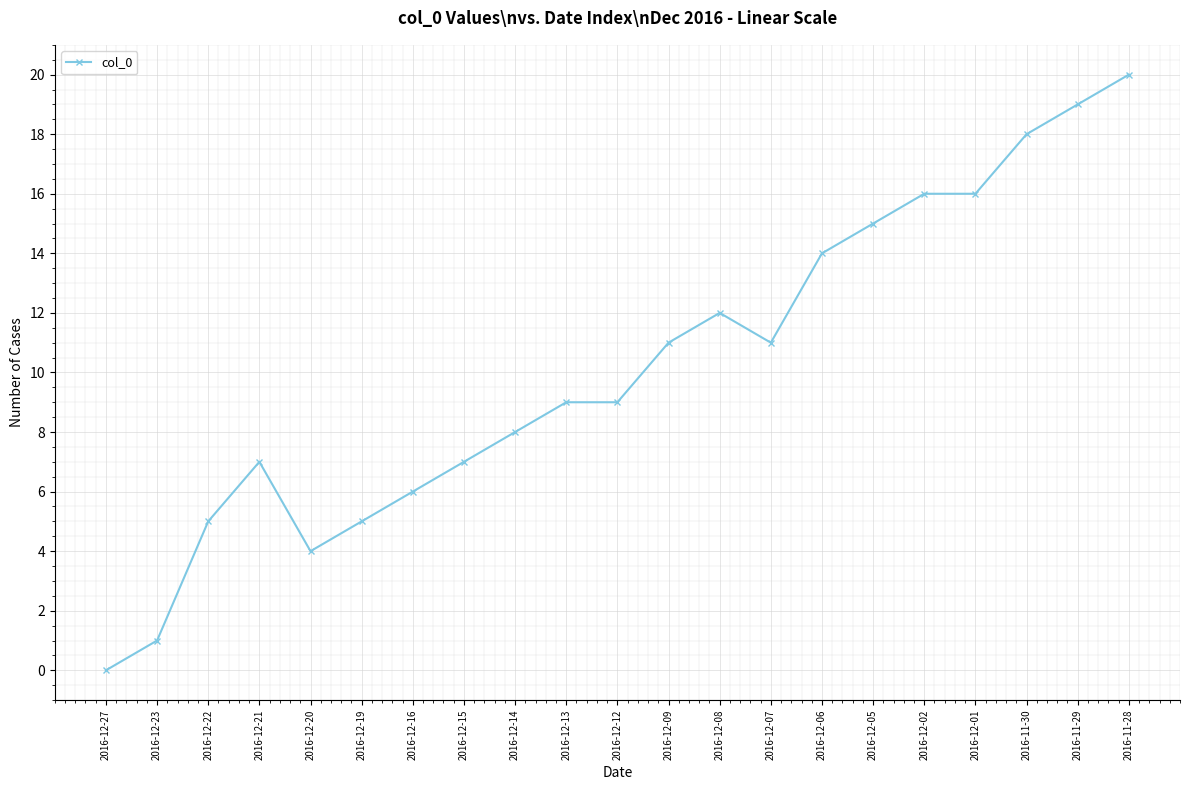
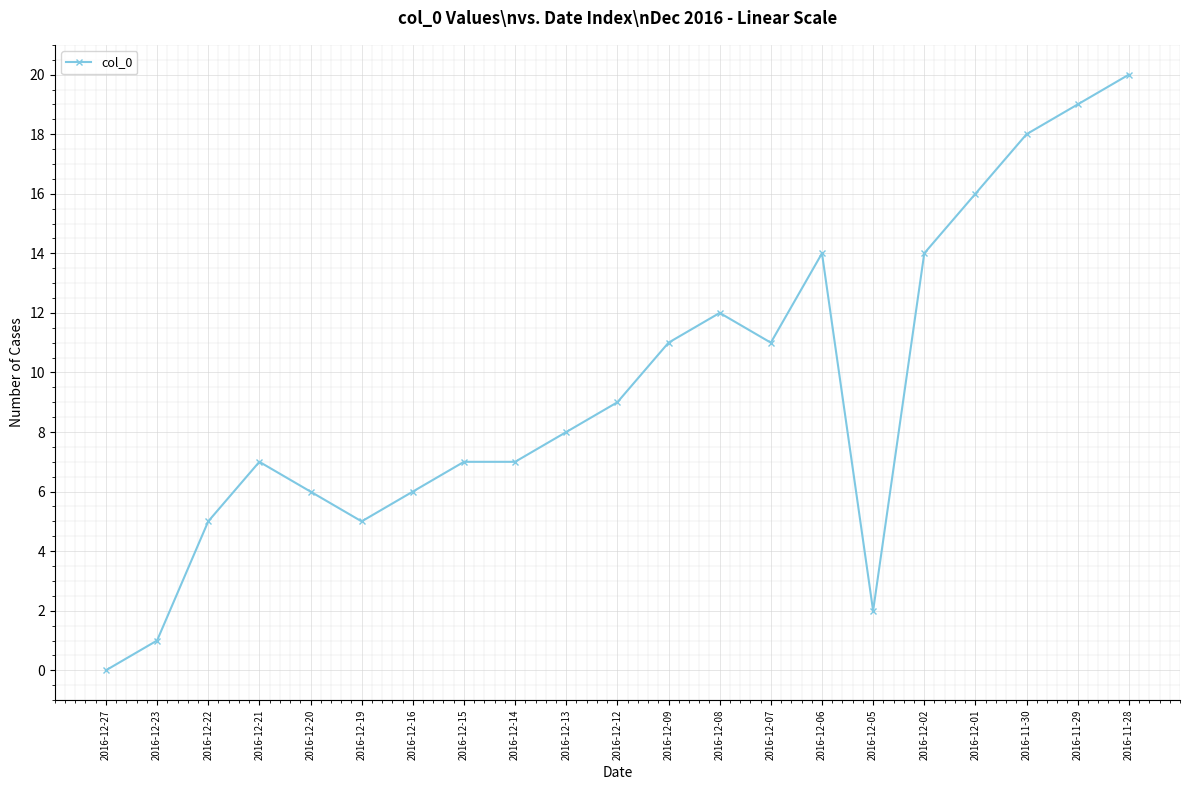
  {
    "2016-12-27": 0,
    "2016-12-23": 1,
    "2016-12-22": 5,
    "2016-12-21": 7,
-   "2016-12-20": 4,
+   "2016-12-20": 6,
    "2016-12-19": 5,
    "2016-12-16": 6,
    "2016-12-15": 7,
-   "2016-12-14": 8,
-   "2016-12-13": 9,
+   "2016-12-14": 7,
+   "2016-12-13": 8,
    "2016-12-12": 9,
    "2016-12-09": 11,
    "2016-12-08": 12,
    "2016-12-07": 11,
    "2016-12-06": 14,
-   "2016-12-05": 15,
-   "2016-12-02": 16,
+   "2016-12-05": 2,
+   "2016-12-02": 14,
    "2016-12-01": 16,
    "2016-11-30": 18,
    "2016-11-29": 19,
    "2016-11-28": 20
  }
